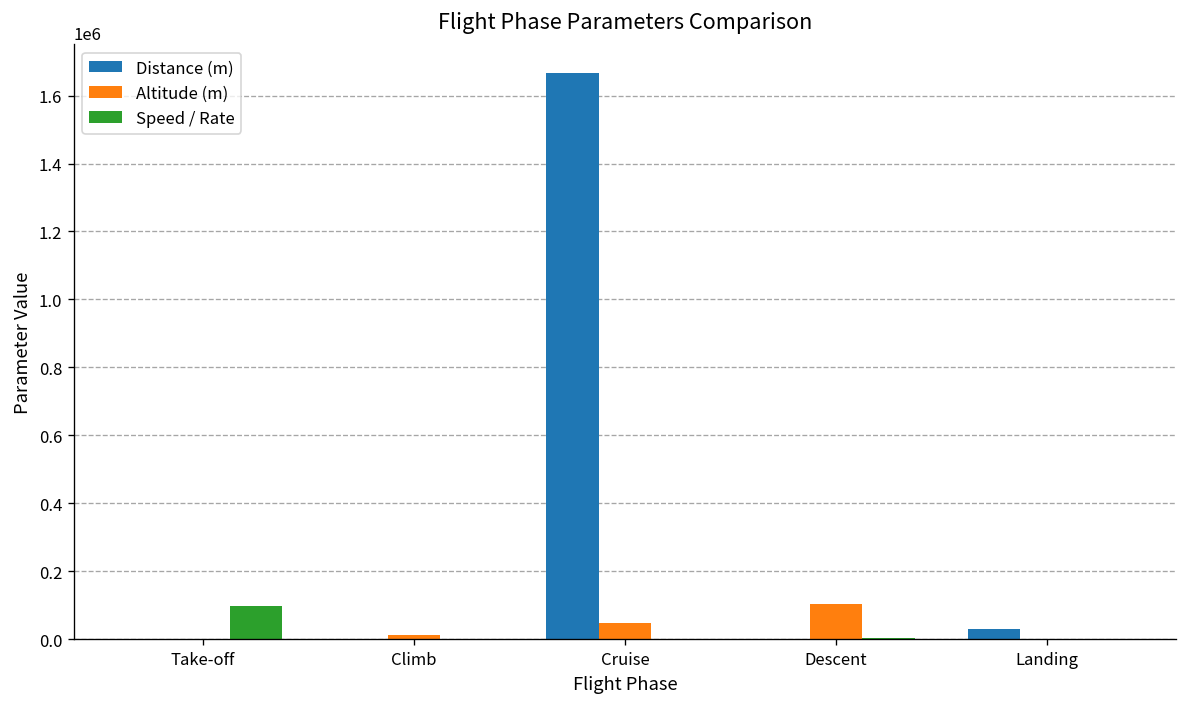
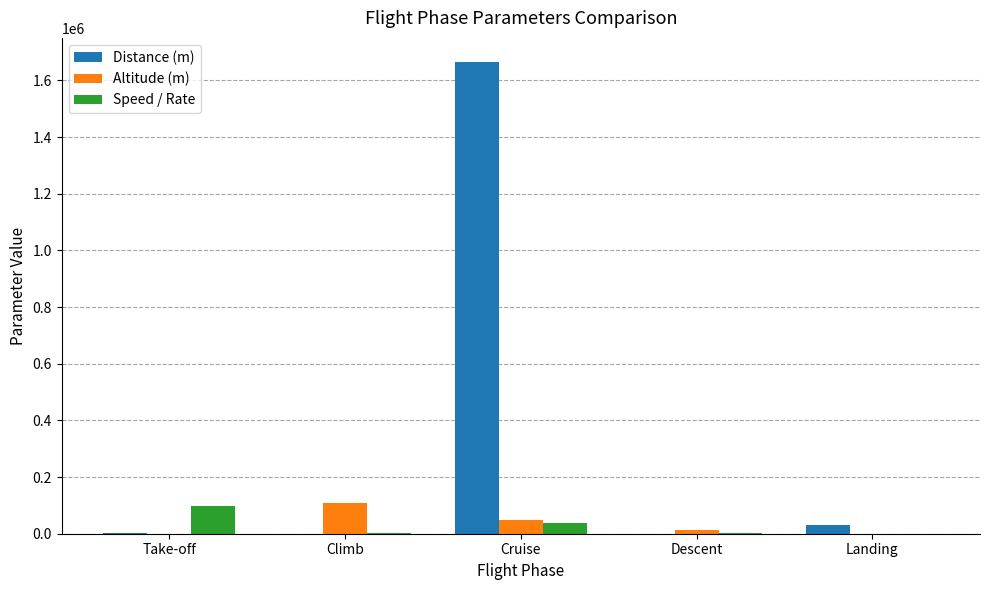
  {
    "Distance (m)": {
      "Climb": 0,
      "Cruise": 1670000,
      "Descent": 0,
      "Landing": 30000
    },
    "Altitude (m)": {
      "Take-off": 0,
-     "Climb": 10000,
+     "Climb": 110000,
      "Cruise": 50000,
-     "Descent": 100000,
+     "Descent": 10000,
      "Landing": 0
    },
    "Speed / Rate": {
      "Take-off": 100000,
-     "Cruise": 0,
+     "Cruise": 40000,
      "Landing": 0
    }
  }
